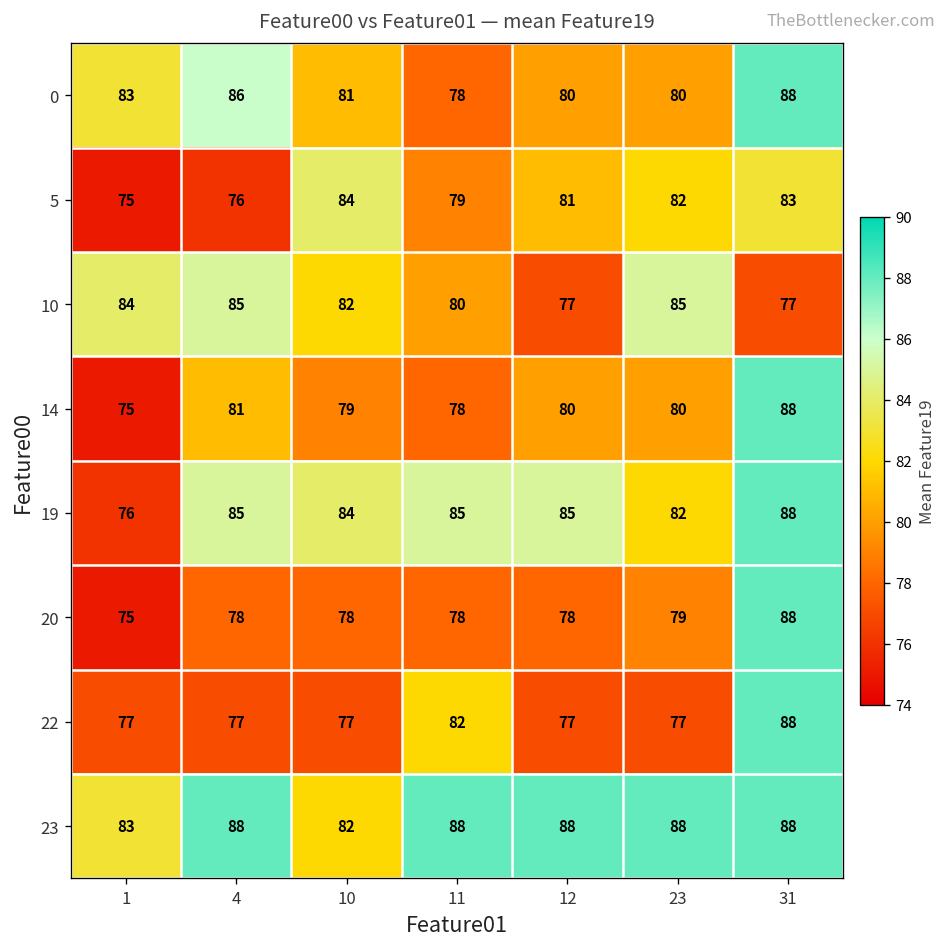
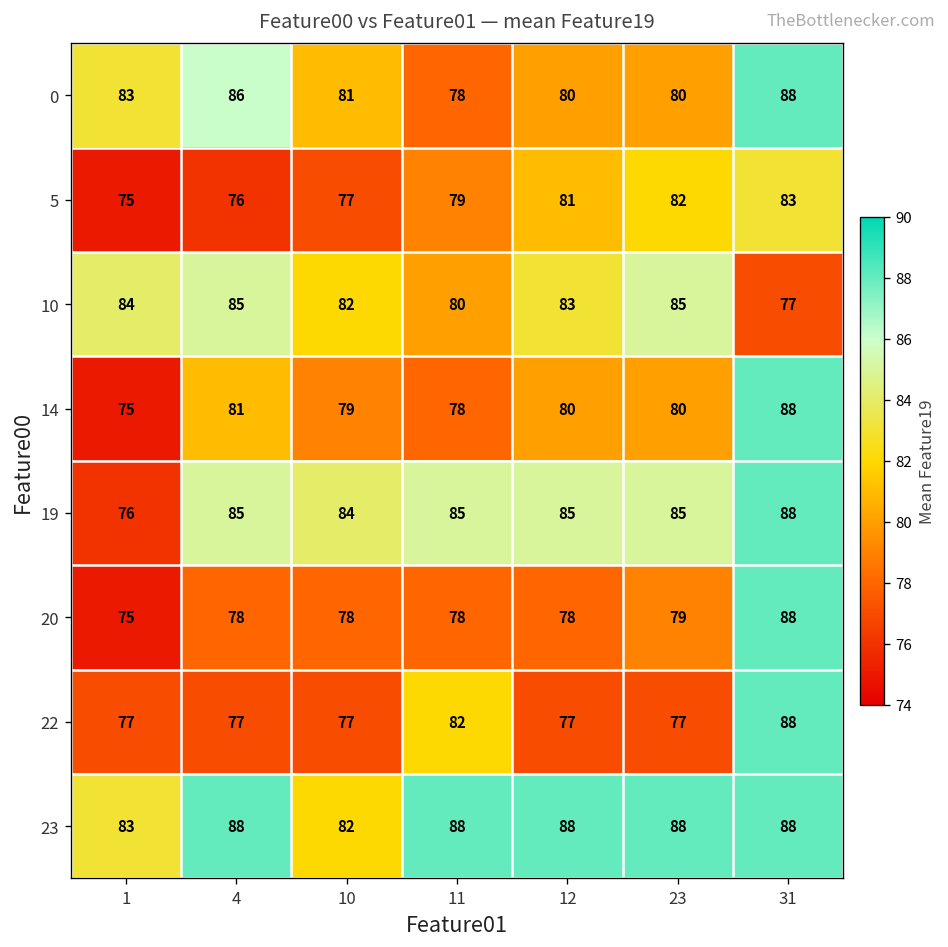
  {
    "0": {
      "1": 83,
      "4": 86,
      "10": 81,
      "11": 78,
      "12": 80,
      "23": 80,
      "31": 88
    },
    "5": {
      "1": 75,
      "4": 76,
-     "10": 84,
+     "10": 77,
      "11": 79,
      "12": 81,
      "23": 82,
      "31": 83
    },
    "10": {
      "1": 84,
      "4": 85,
      "10": 82,
      "11": 80,
-     "12": 77,
+     "12": 83,
      "23": 85,
      "31": 77
    },
    "14": {
      "1": 75,
      "4": 81,
      "10": 79,
      "11": 78,
      "12": 80,
      "23": 80,
      "31": 88
    },
    "19": {
      "1": 76,
      "4": 85,
      "10": 84,
      "11": 85,
      "12": 85,
-     "23": 82,
+     "23": 85,
      "31": 88
    },
    "20": {
      "1": 75,
      "4": 78,
      "10": 78,
      "11": 78,
      "12": 78,
      "23": 79,
      "31": 88
    },
    "22": {
      "1": 77,
      "4": 77,
      "10": 77,
      "11": 82,
      "12": 77,
      "23": 77,
      "31": 88
    },
    "23": {
      "1": 83,
      "4": 88,
      "10": 82,
      "11": 88,
      "12": 88,
      "23": 88,
      "31": 88
    }
  }
